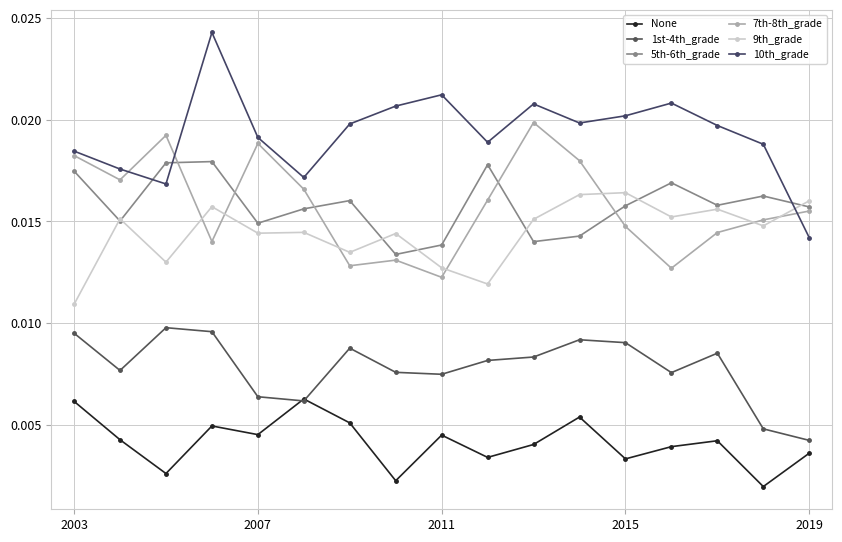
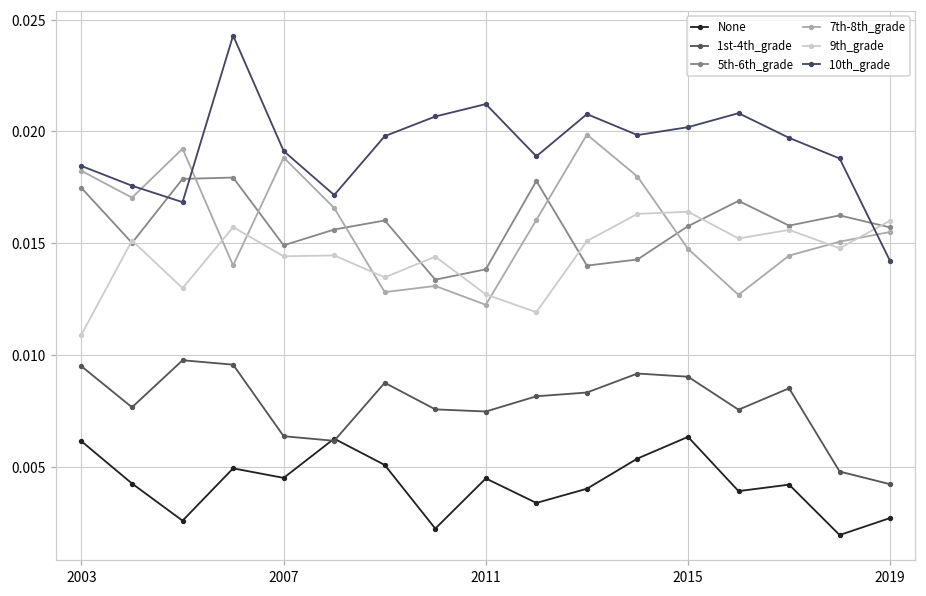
  {
    "None": {
      "2003": 0.0061,
      "2007": 0.0045,
      "2011": 0.0045,
-     "2015": 0.0033,
-     "2019": 0.0036
+     "2015": 0.0063,
+     "2019": 0.0027
    }
  }
